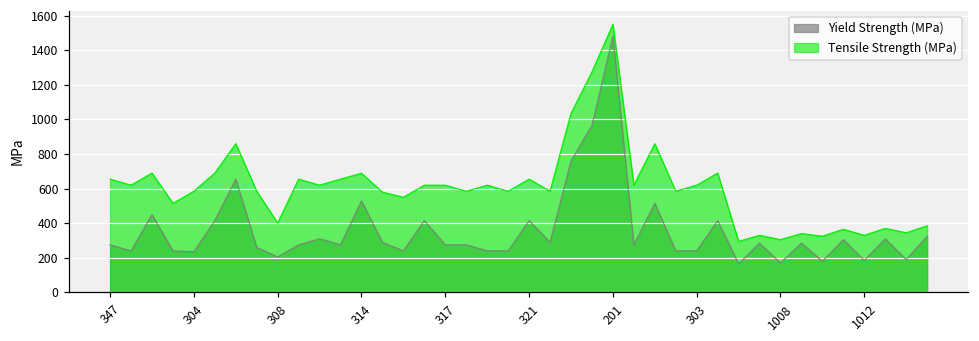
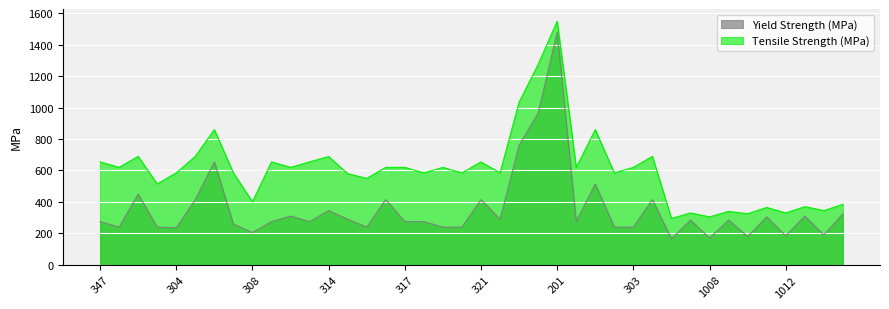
  {
    "Yield Strength (MPa)": {
      "308": 210,
-     "314": 530
+     "314": 350
    },
    "Tensile Strength (MPa)": {
      "308": 400,
      "314": 690
    }
  }
